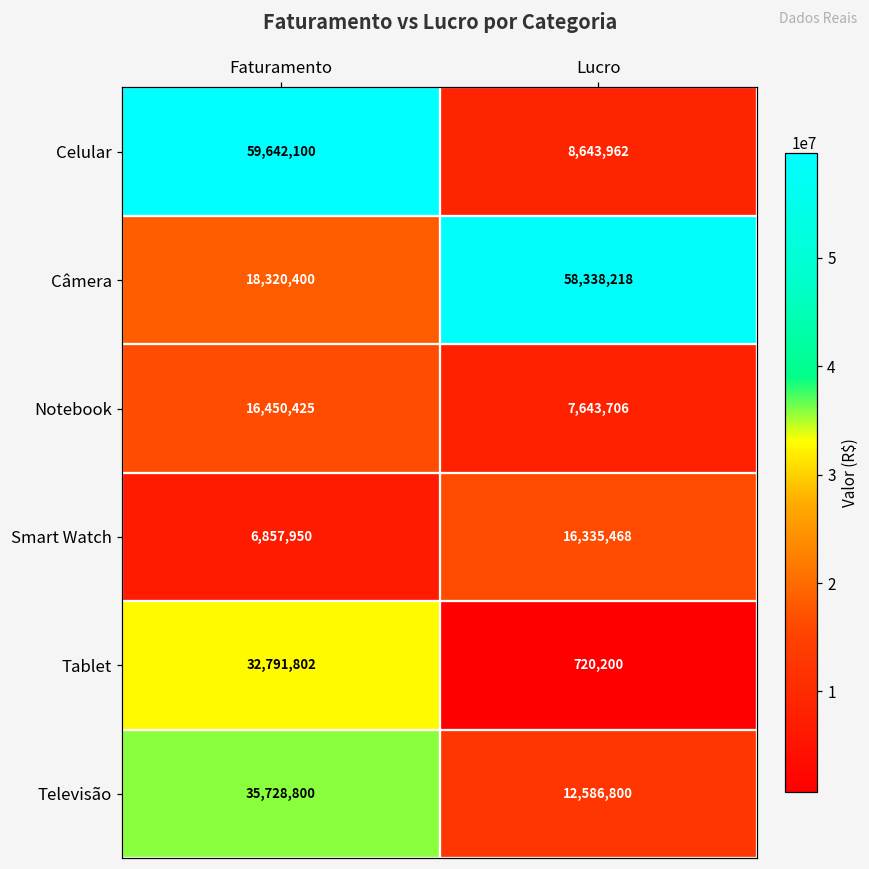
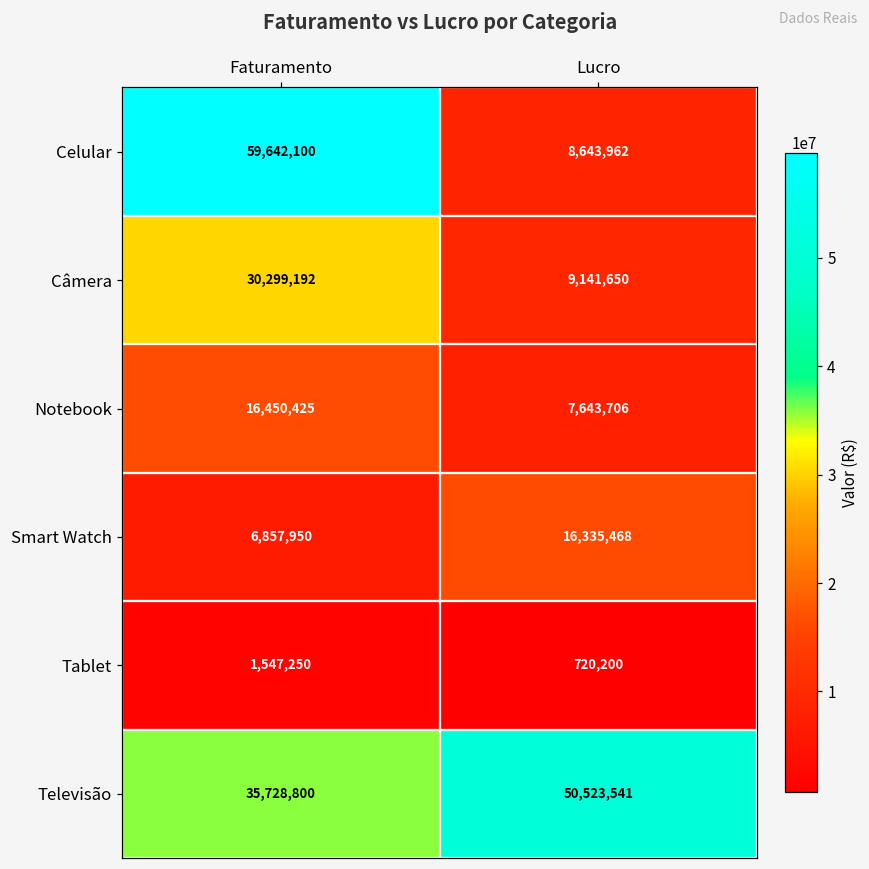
  {
    "Celular": {
      "Faturamento": "59,642,100",
      "Lucro": "8,643,962"
    },
    "Câmera": {
-     "Faturamento": "18,320,400",
-     "Lucro": "58,338,218"
+     "Faturamento": "30,299,192",
+     "Lucro": "9,141,650"
    },
    "Notebook": {
      "Faturamento": "16,450,425",
      "Lucro": "7,643,706"
    },
    "Smart Watch": {
      "Faturamento": "6,857,950",
      "Lucro": "16,335,468"
    },
    "Tablet": {
-     "Faturamento": "32,791,802",
+     "Faturamento": "1,547,250",
      "Lucro": "720,200"
    },
    "Televisão": {
      "Faturamento": "35,728,800",
-     "Lucro": "12,586,800"
+     "Lucro": "50,523,541"
    }
  }
